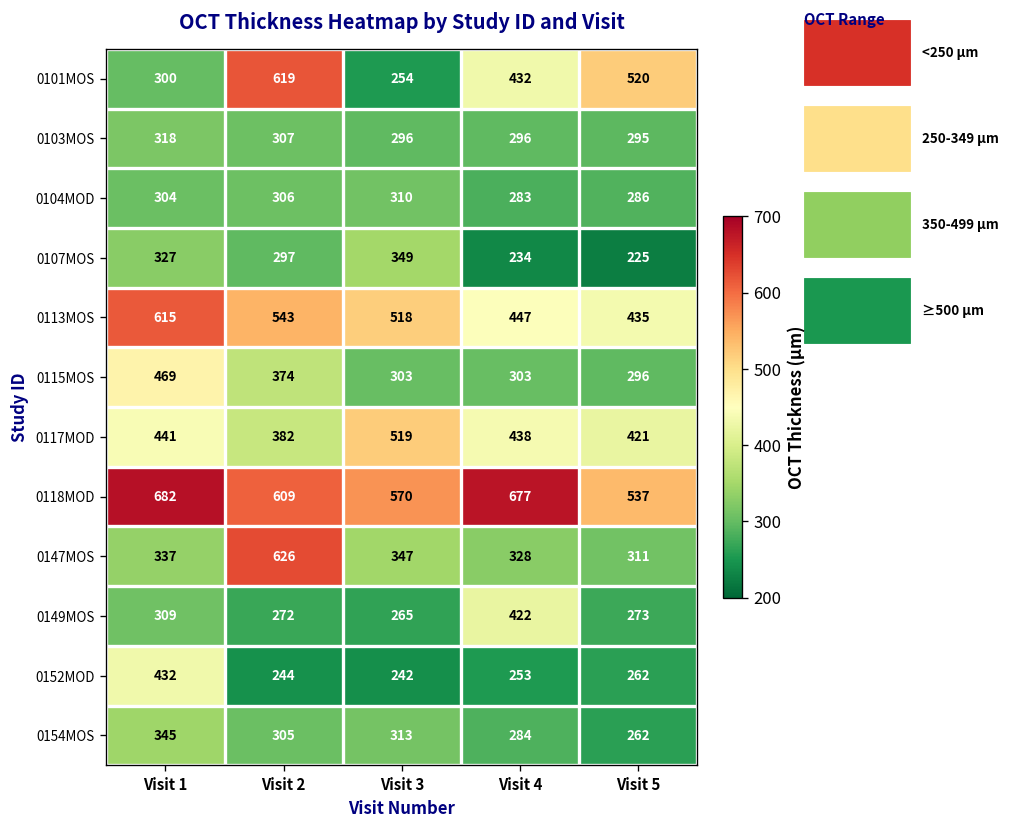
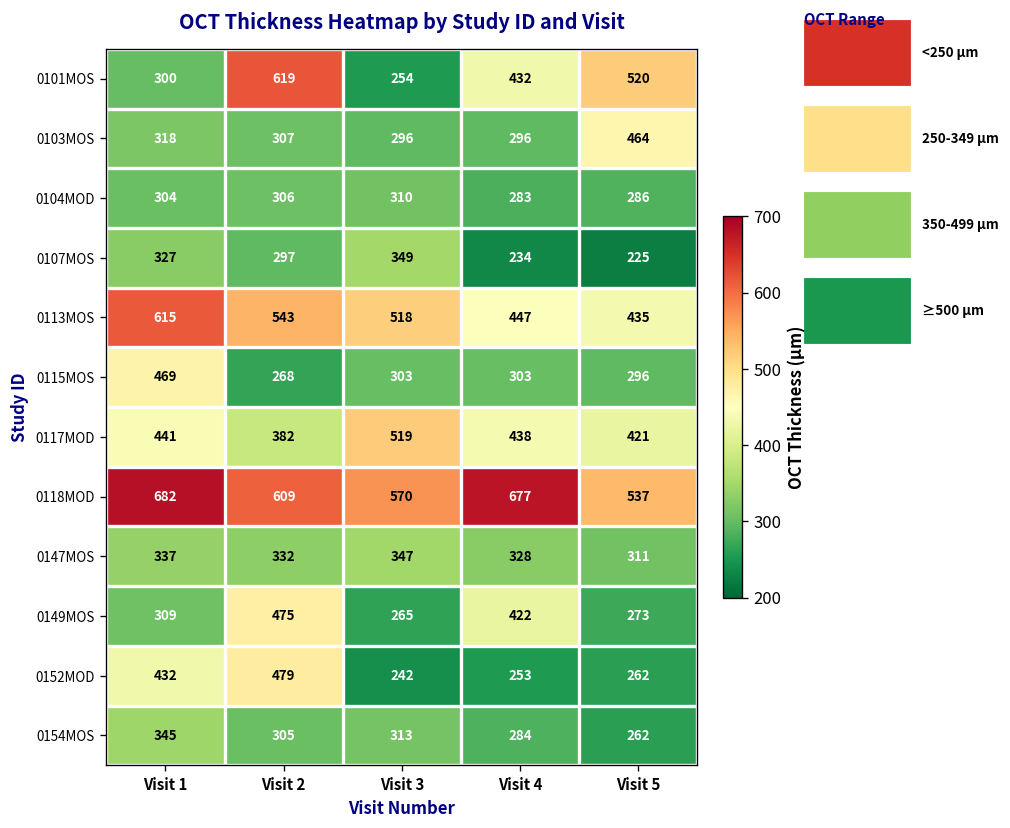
  {
    "0101MOS": {
      "Visit 1": 300,
      "Visit 2": 619,
      "Visit 3": 254,
      "Visit 4": 432,
      "Visit 5": 520
    },
    "0103MOS": {
      "Visit 1": 318,
      "Visit 2": 307,
      "Visit 3": 296,
      "Visit 4": 296,
-     "Visit 5": 295
+     "Visit 5": 464
    },
    "0104MOD": {
      "Visit 1": 304,
      "Visit 2": 306,
      "Visit 3": 310,
      "Visit 4": 283,
      "Visit 5": 286
    },
    "0107MOS": {
      "Visit 1": 327,
      "Visit 2": 297,
      "Visit 3": 349,
      "Visit 4": 234,
      "Visit 5": 225
    },
    "0113MOS": {
      "Visit 1": 615,
      "Visit 2": 543,
      "Visit 3": 518,
      "Visit 4": 447,
      "Visit 5": 435
    },
    "0115MOS": {
      "Visit 1": 469,
-     "Visit 2": 374,
+     "Visit 2": 268,
      "Visit 3": 303,
      "Visit 4": 303,
      "Visit 5": 296
    },
    "0117MOD": {
      "Visit 1": 441,
      "Visit 2": 382,
      "Visit 3": 519,
      "Visit 4": 438,
      "Visit 5": 421
    },
    "0118MOD": {
      "Visit 1": 682,
      "Visit 2": 609,
      "Visit 3": 570,
      "Visit 4": 677,
      "Visit 5": 537
    },
    "0147MOS": {
      "Visit 1": 337,
-     "Visit 2": 626,
+     "Visit 2": 332,
      "Visit 3": 347,
      "Visit 4": 328,
      "Visit 5": 311
    },
    "0149MOS": {
      "Visit 1": 309,
-     "Visit 2": 272,
+     "Visit 2": 475,
      "Visit 3": 265,
      "Visit 4": 422,
      "Visit 5": 273
    },
    "0152MOD": {
      "Visit 1": 432,
-     "Visit 2": 244,
+     "Visit 2": 479,
      "Visit 3": 242,
      "Visit 4": 253,
      "Visit 5": 262
    },
    "0154MOS": {
      "Visit 1": 345,
      "Visit 2": 305,
      "Visit 3": 313,
      "Visit 4": 284,
      "Visit 5": 262
    }
  }
